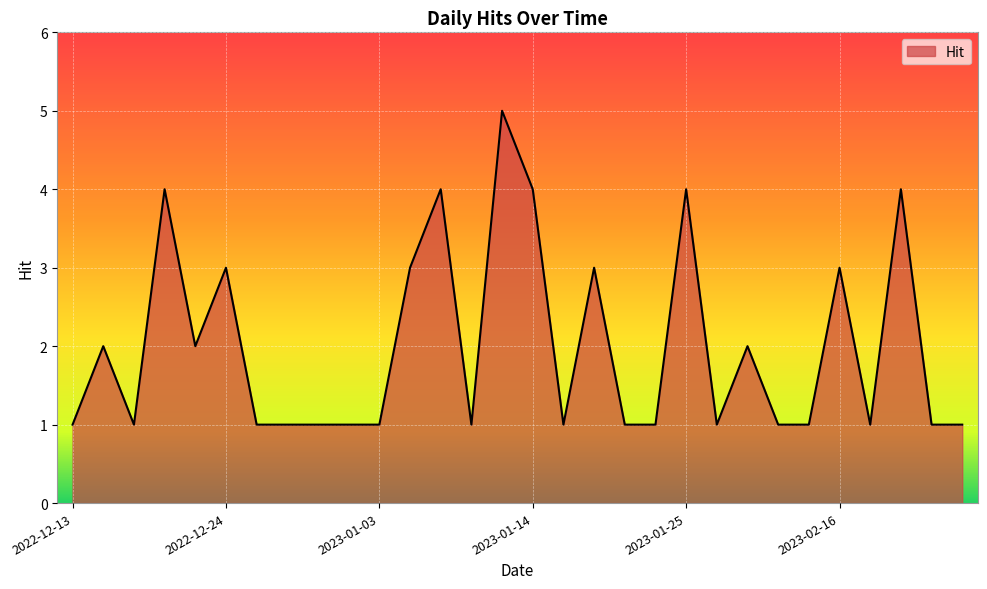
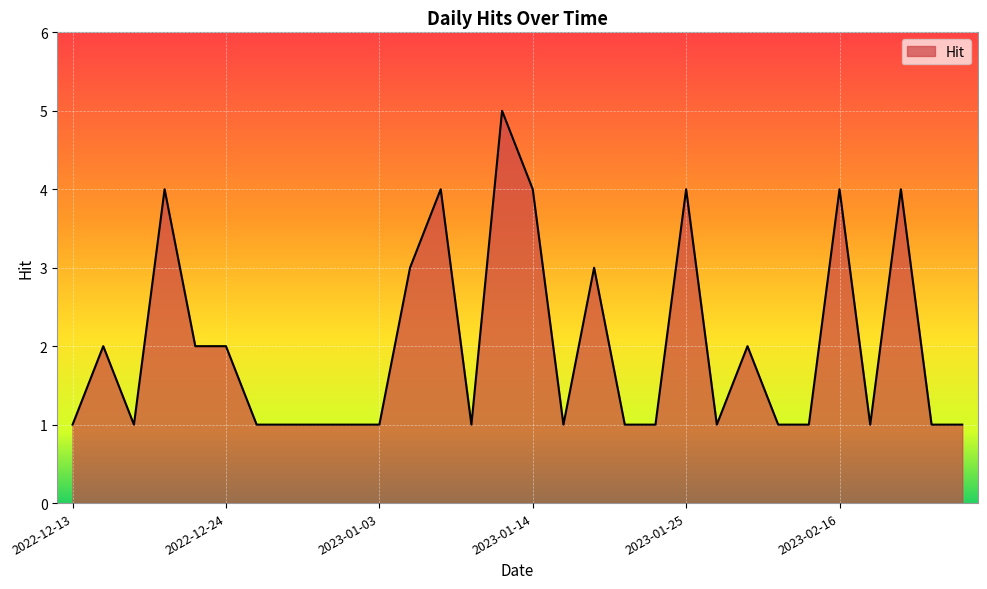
  {
    "2022-12-13": 1,
-   "2022-12-24": 3,
+   "2022-12-24": 2,
    "2023-01-03": 1,
    "2023-01-14": 4,
    "2023-01-25": 4,
-   "2023-02-16": 3
+   "2023-02-16": 4
  }
